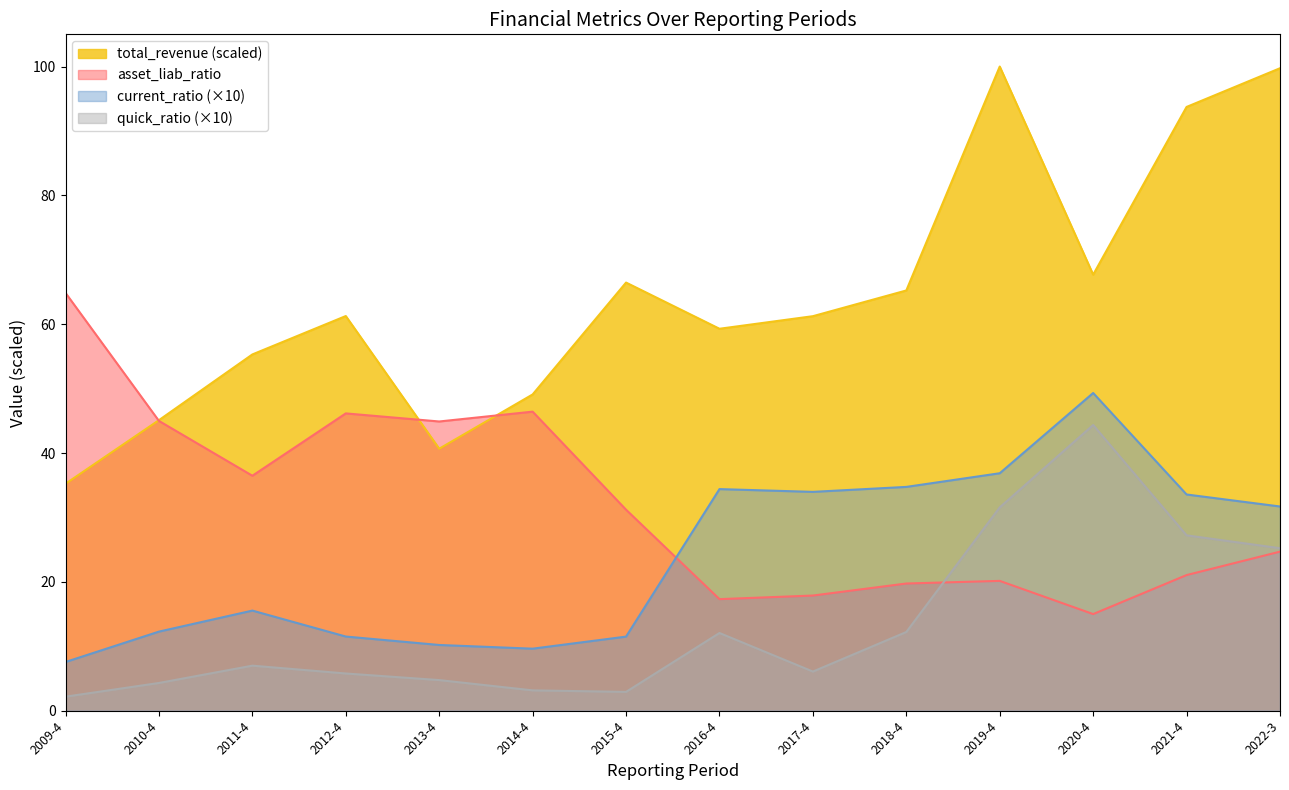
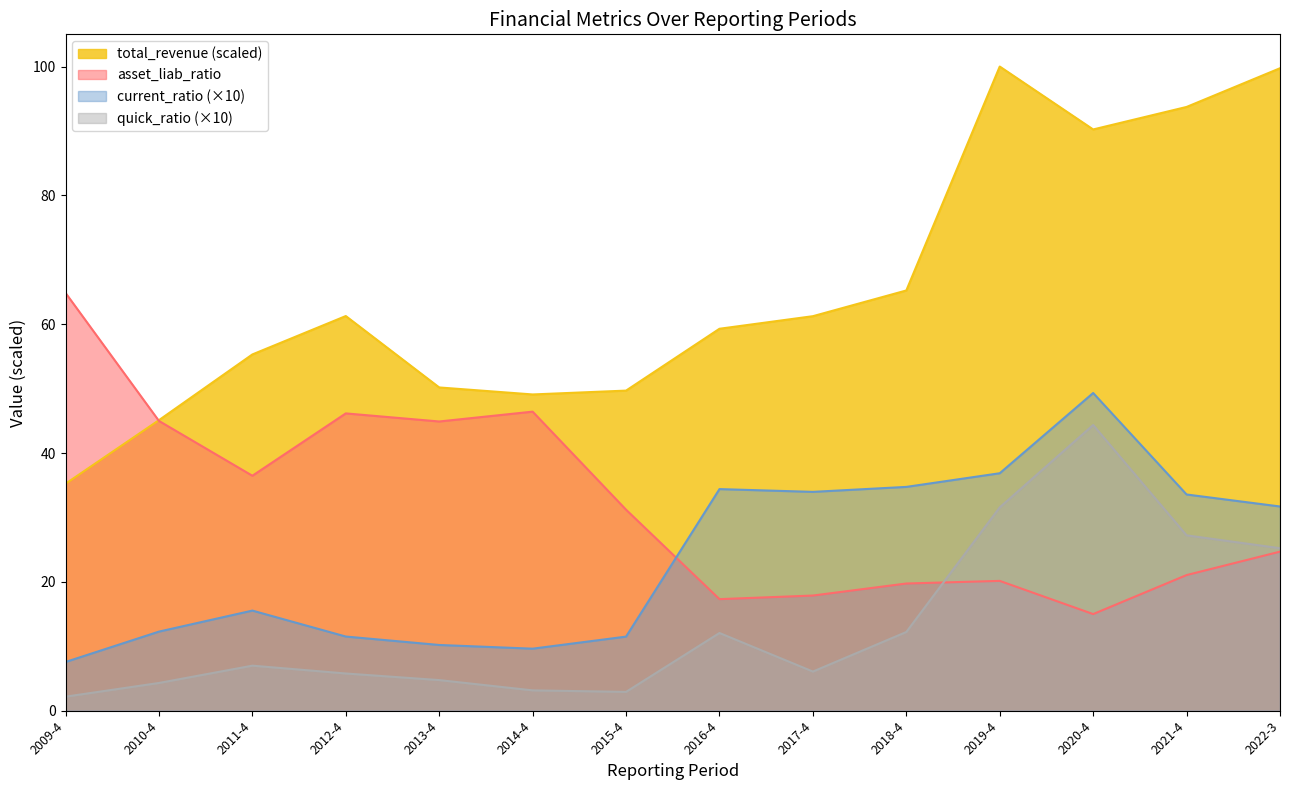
  {
    "total_revenue (scaled)": {
      "2009-4": 35,
      "2011-4": 55,
      "2012-4": 61,
-     "2013-4": 41,
+     "2013-4": 50,
      "2014-4": 49,
-     "2015-4": 66,
+     "2015-4": 50,
      "2016-4": 59,
      "2017-4": 61,
      "2018-4": 65,
      "2019-4": 100,
-     "2020-4": 68,
+     "2020-4": 90,
      "2021-4": 94,
      "2022-3": 100
    },
    "asset_liab_ratio": {
      "2009-4": 65,
      "2011-4": 36,
      "2012-4": 46,
      "2013-4": 45,
      "2014-4": 46,
      "2015-4": 31,
      "2016-4": 17,
      "2017-4": 18,
      "2018-4": 20,
      "2019-4": 20,
      "2020-4": 15,
      "2021-4": 21,
      "2022-3": 25
    }
  }
